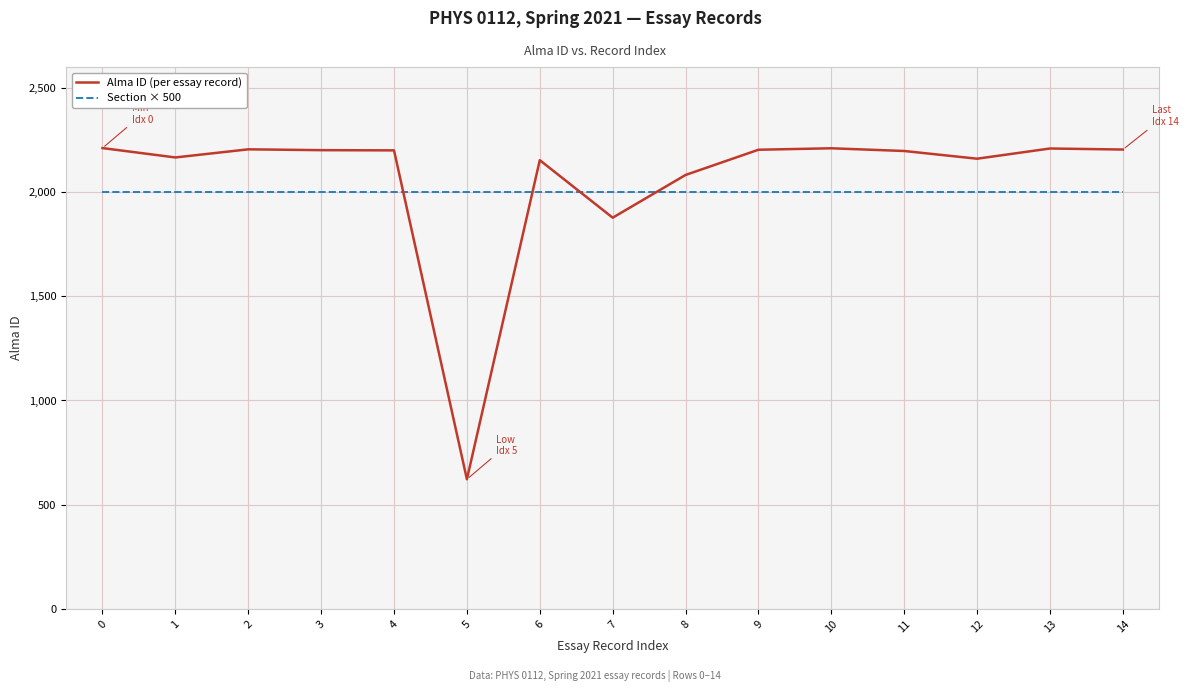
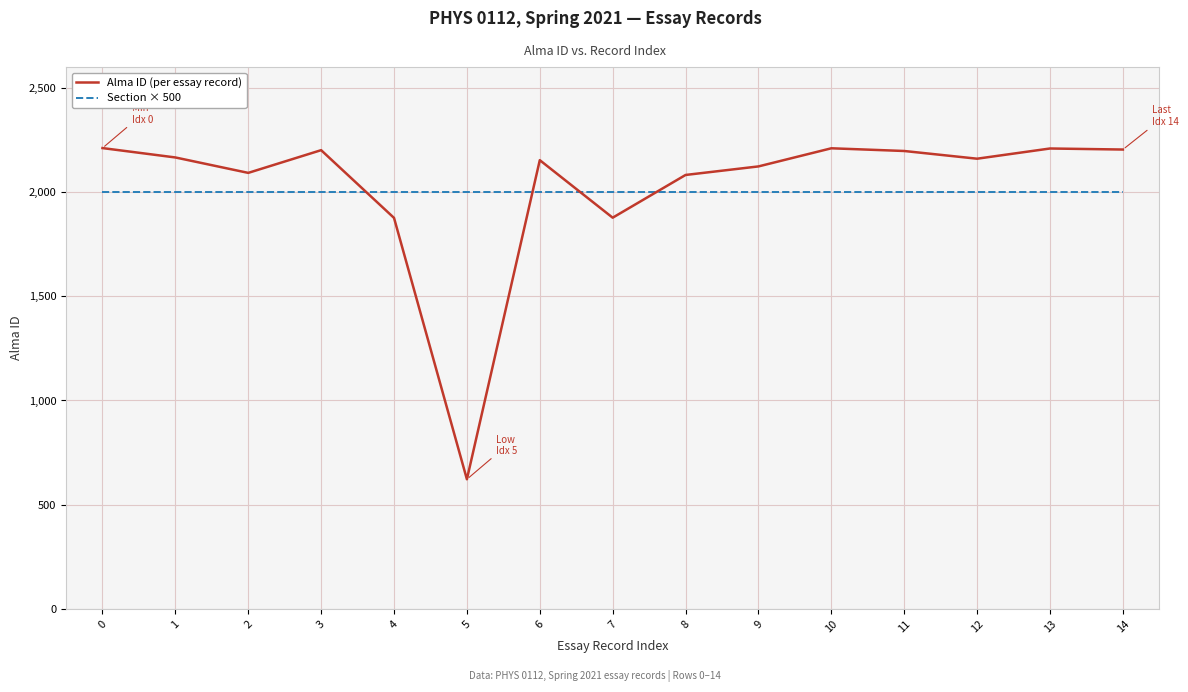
  {
    "Alma ID (per essay record)": {
      "1": "2,170",
-     "2": "2,210",
+     "2": "2,090",
      "3": "2,200",
-     "4": "2,200",
+     "4": "1,880",
      "6": "2,150",
      "7": "1,880",
      "8": "2,080",
-     "9": "2,200",
+     "9": "2,120",
      "10": "2,210",
      "11": "2,200",
      "12": "2,160",
      "13": "2,210"
    },
    "Section × 500": {
      "0": "2,000",
      "1": "2,000",
      "2": "2,000",
      "3": "2,000",
      "4": "2,000",
      "5": "2,000",
      "6": "2,000",
      "7": "2,000",
      "8": "2,000",
      "9": "2,000",
      "10": "2,000",
      "11": "2,000",
      "12": "2,000",
      "13": "2,000",
      "14": "2,000"
    }
  }
